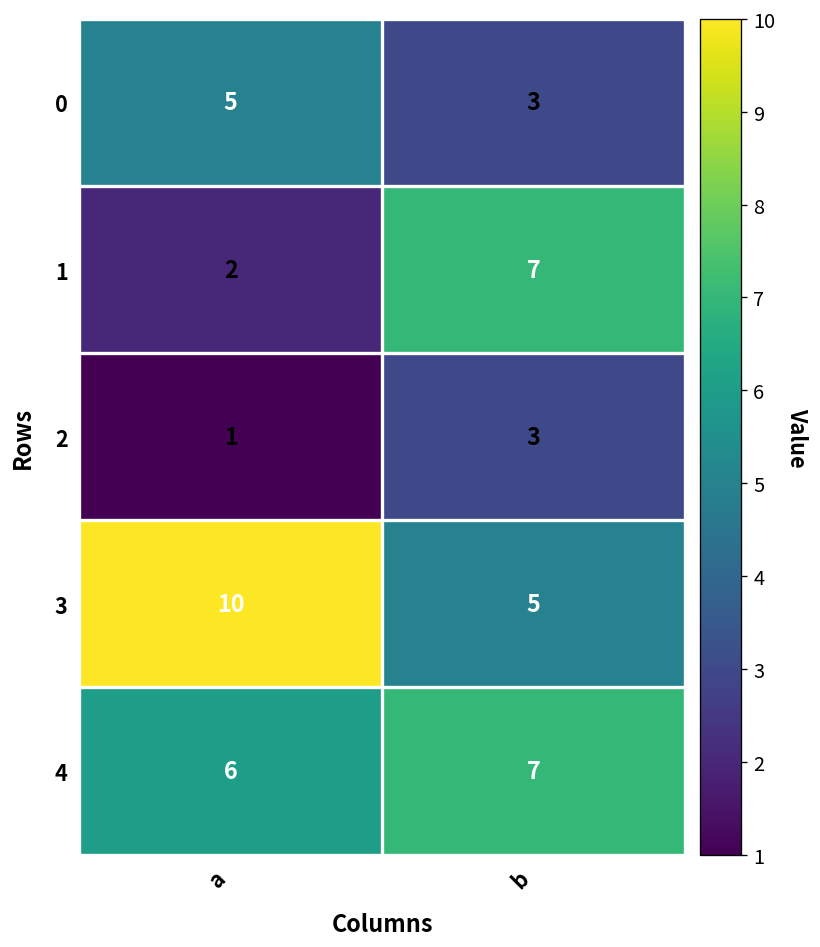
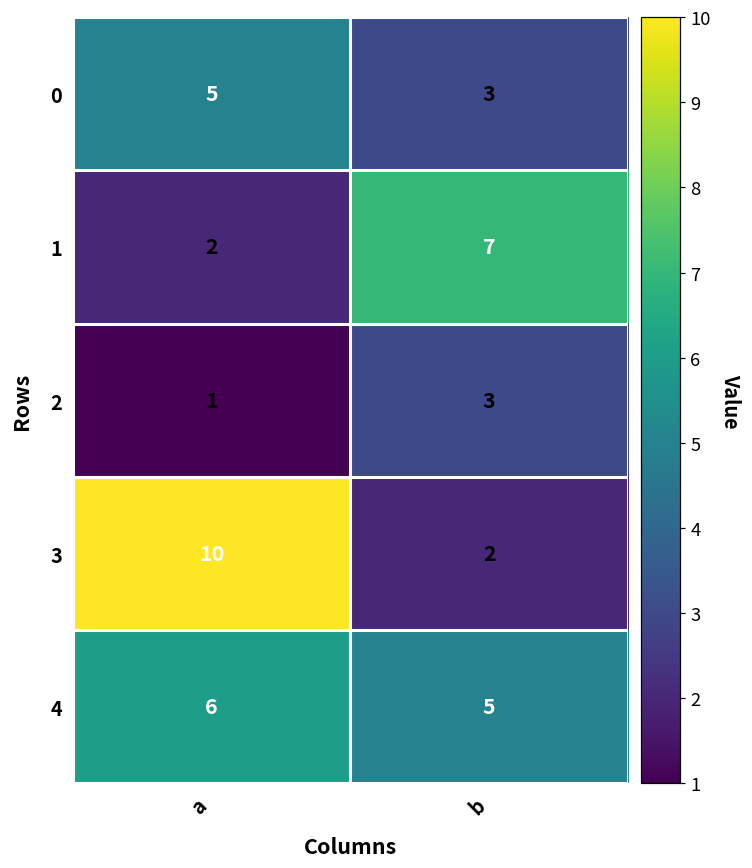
  {
    "0": {
      "a": 5,
      "b": 3
    },
    "1": {
      "a": 2,
      "b": 7
    },
    "2": {
      "a": 1,
      "b": 3
    },
    "3": {
      "a": 10,
-     "b": 5
+     "b": 2
    },
    "4": {
      "a": 6,
-     "b": 7
+     "b": 5
    }
  }
